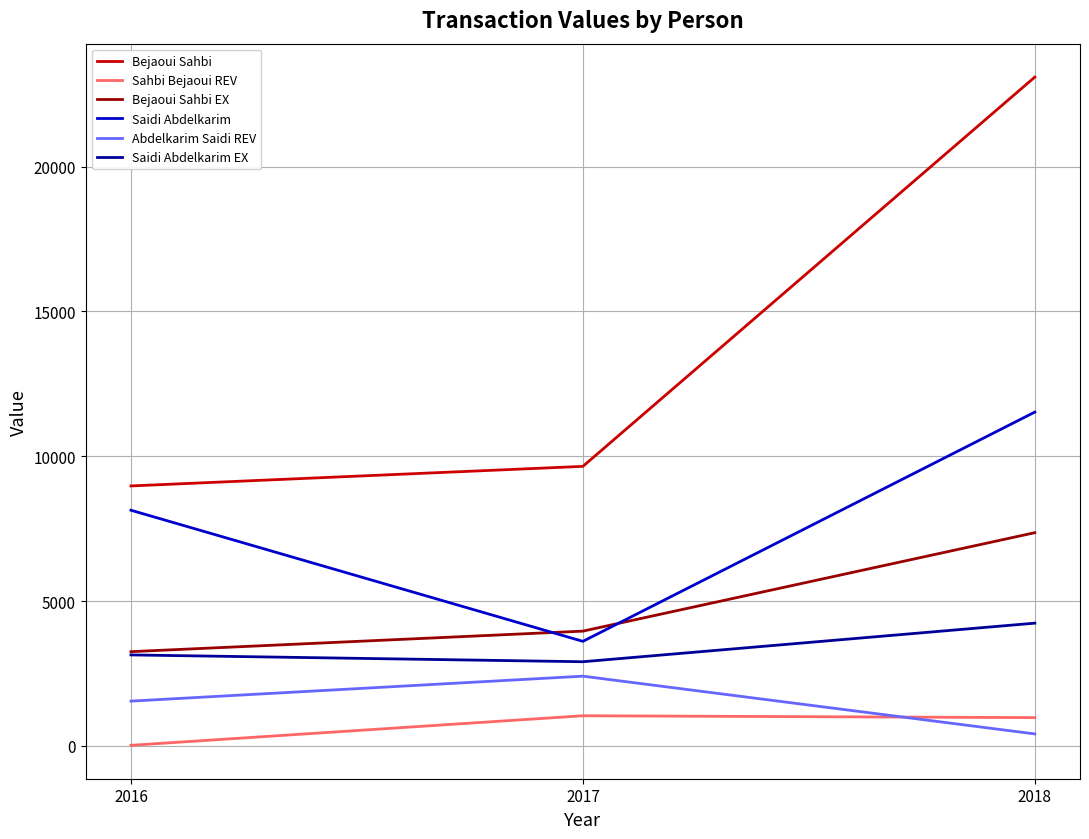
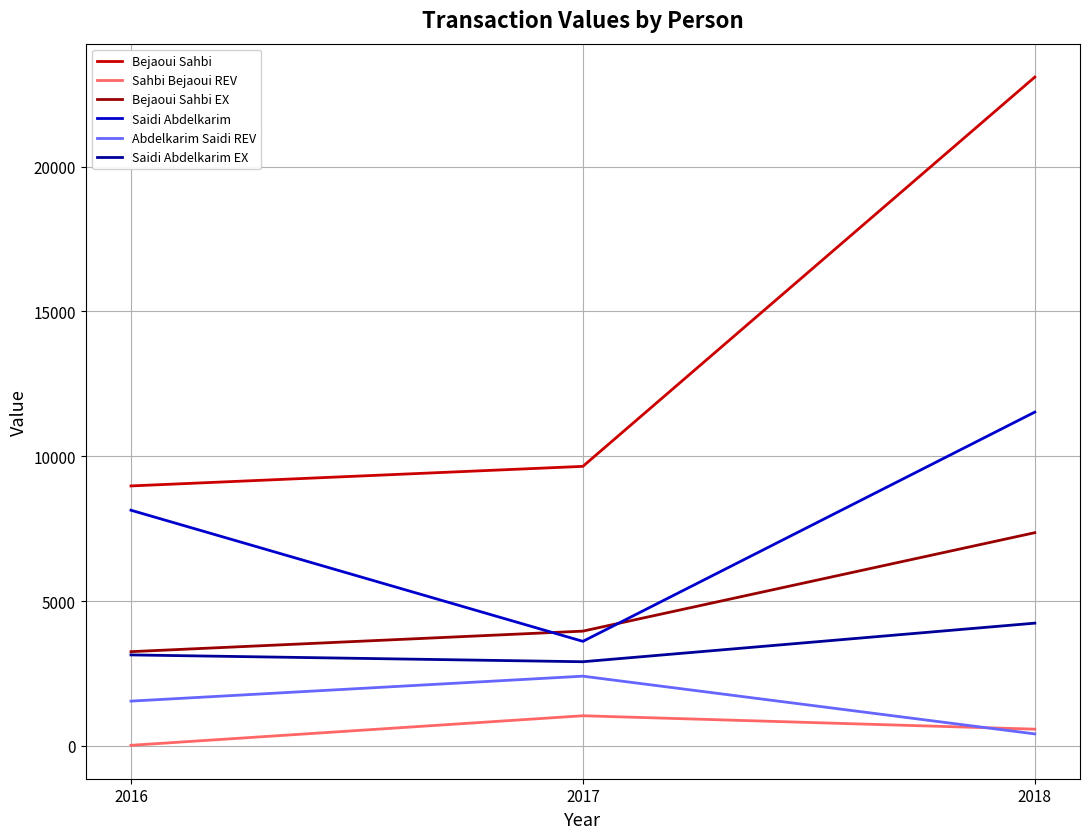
  {
    "Sahbi Bejaoui REV": {
      "2016": 0,
      "2017": 1000,
-     "2018": 1000
+     "2018": 600
    },
    "Abdelkarim Saidi REV": {
      "2016": 1500,
      "2017": 2400,
      "2018": 400
    }
  }
